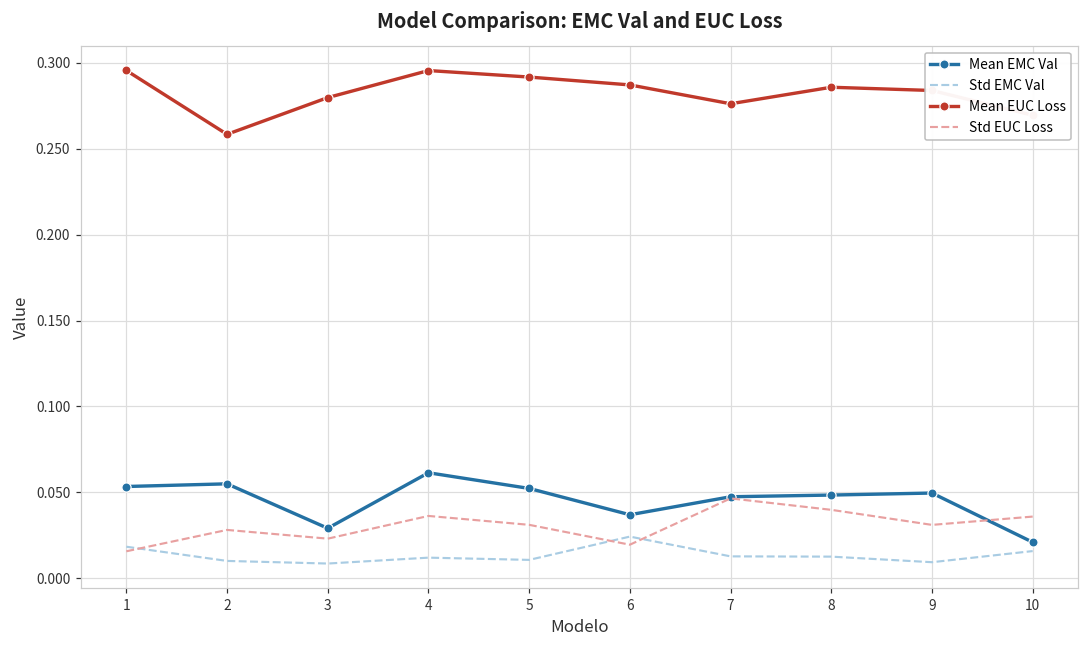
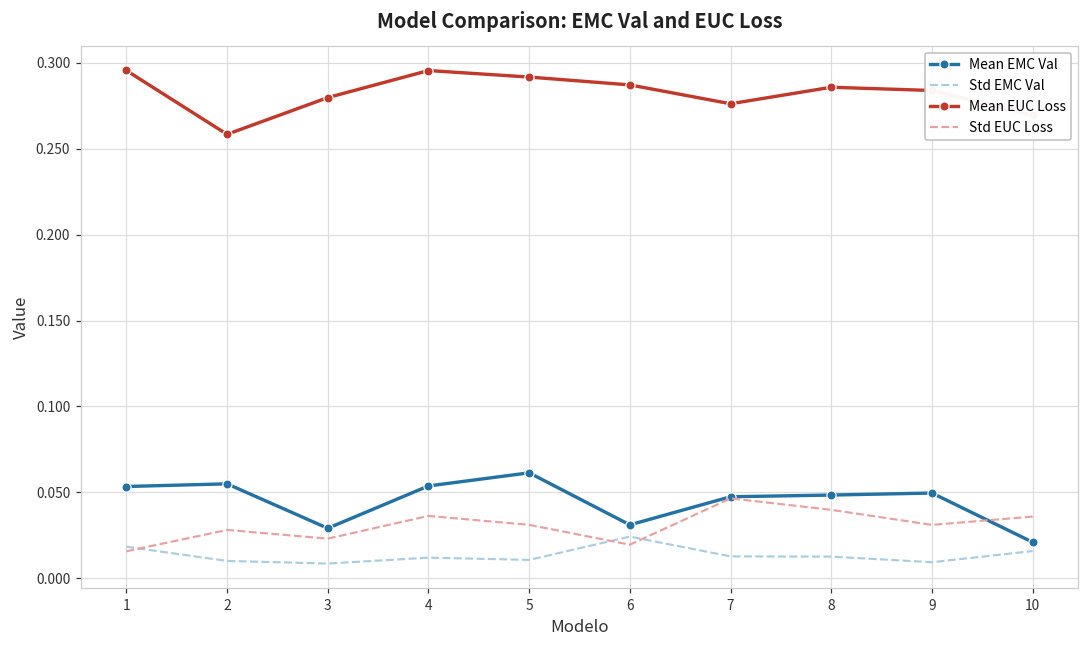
  {
    "Mean EMC Val": {
      "1": 0.053,
      "2": 0.055,
      "3": 0.029,
-     "4": 0.061,
-     "5": 0.052,
-     "6": 0.037,
+     "4": 0.054,
+     "5": 0.061,
+     "6": 0.031,
      "8": 0.048,
      "9": 0.050,
      "10": 0.021
    },
    "Std EMC Val": {
      "1": 0.018,
      "2": 0.010,
      "3": 0.008,
      "4": 0.012,
      "5": 0.011,
      "6": 0.024,
      "7": 0.013,
      "8": 0.012,
      "9": 0.009,
      "10": 0.016
    },
    "Mean EUC Loss": {
      "1": 0.296,
      "2": 0.258,
      "3": 0.280,
      "4": 0.296,
      "5": 0.292,
      "6": 0.287,
      "7": 0.276,
      "8": 0.286
    },
    "Std EUC Loss": {
      "1": 0.016,
      "2": 0.028,
      "3": 0.023,
      "4": 0.036,
      "5": 0.031,
      "6": 0.019,
      "8": 0.040,
      "9": 0.031,
      "10": 0.036
    }
  }
